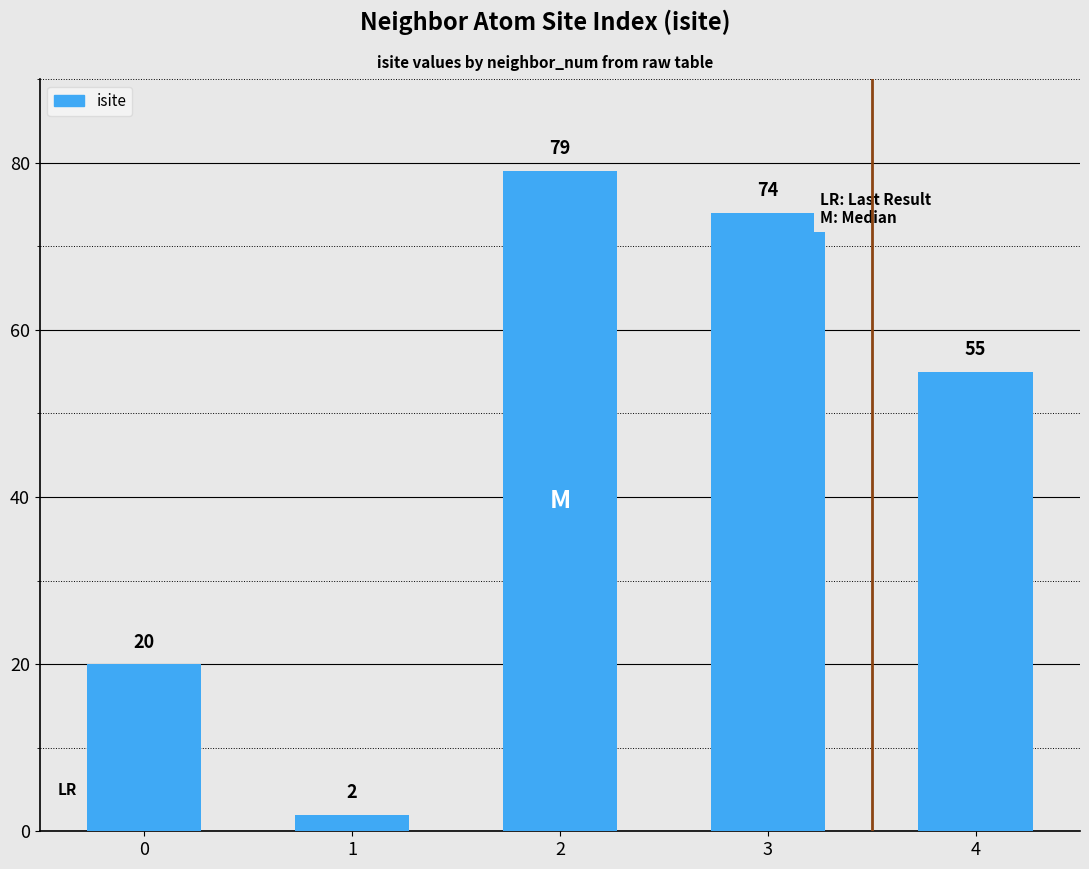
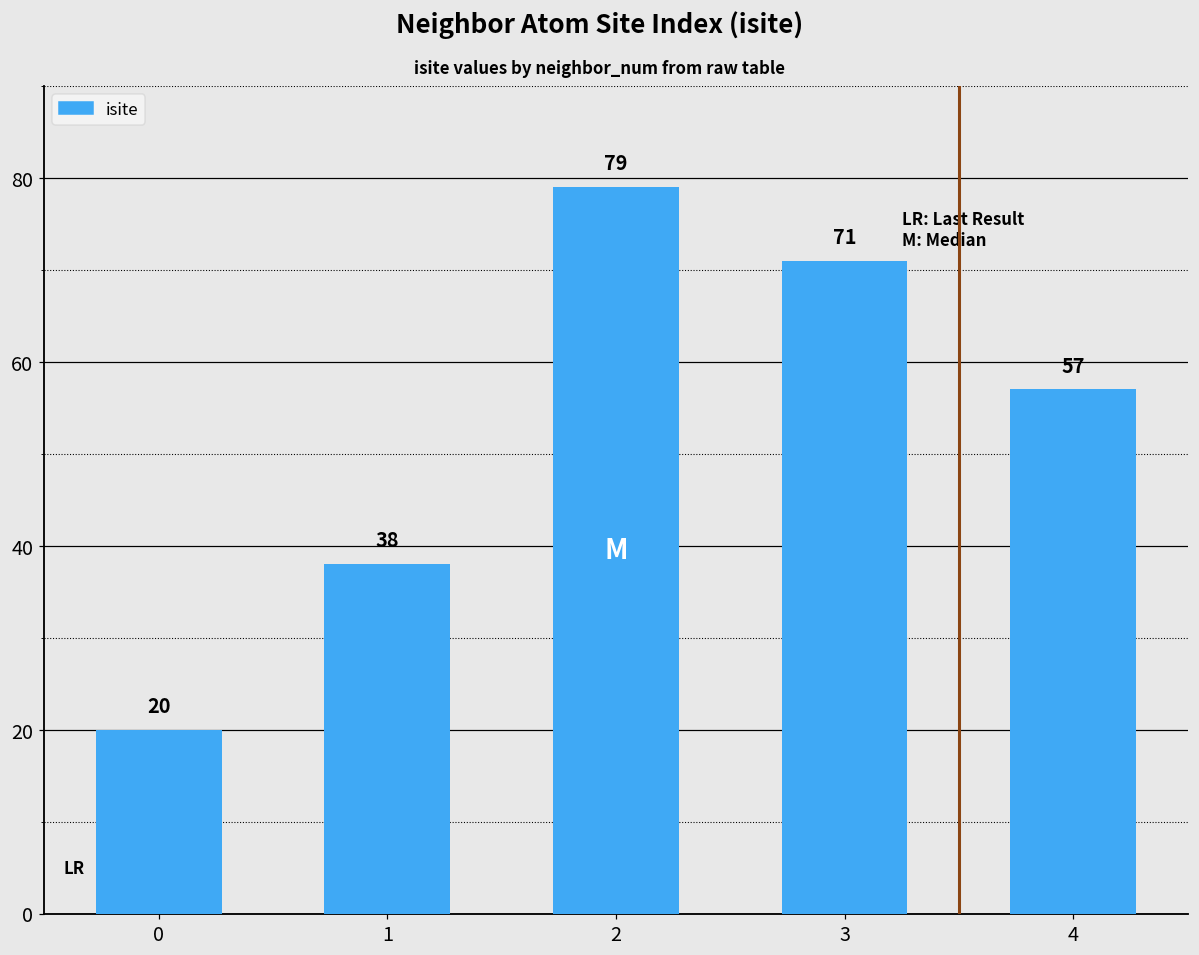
  {
    "0": 20,
-   "1": 2,
+   "1": 38,
    "2": 79,
-   "3": 74,
-   "4": 55
+   "3": 71,
+   "4": 57
  }
